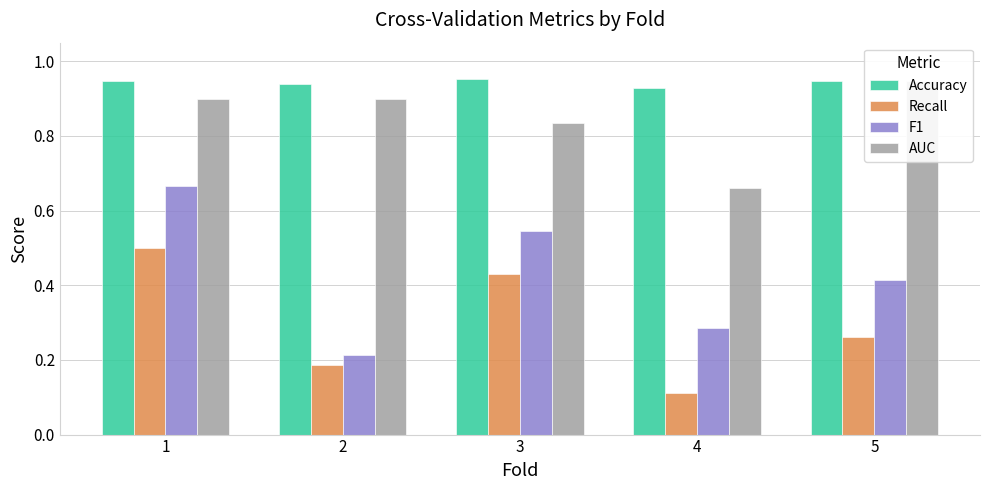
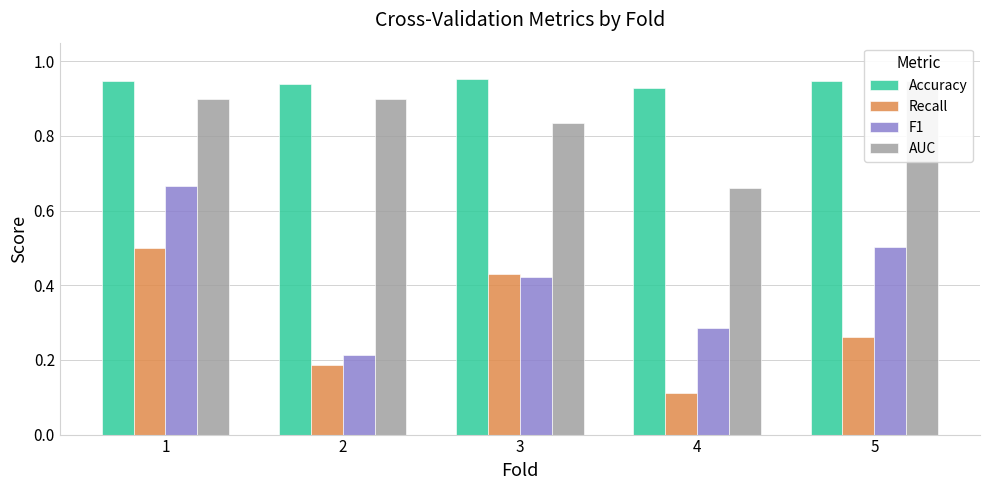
  {
    "Accuracy": {
      "1": 0.95,
      "2": 0.94,
      "3": 0.95,
      "4": 0.93,
      "5": 0.95
    },
    "Recall": {
      "1": 0.50,
      "2": 0.19,
      "3": 0.43,
      "4": 0.11,
      "5": 0.26
    },
    "F1": {
      "1": 0.67,
      "2": 0.21,
-     "3": 0.55,
+     "3": 0.42,
      "4": 0.29,
-     "5": 0.41
+     "5": 0.50
    },
    "AUC": {
      "1": 0.90,
      "2": 0.90,
      "3": 0.83,
      "4": 0.66
    }
  }
